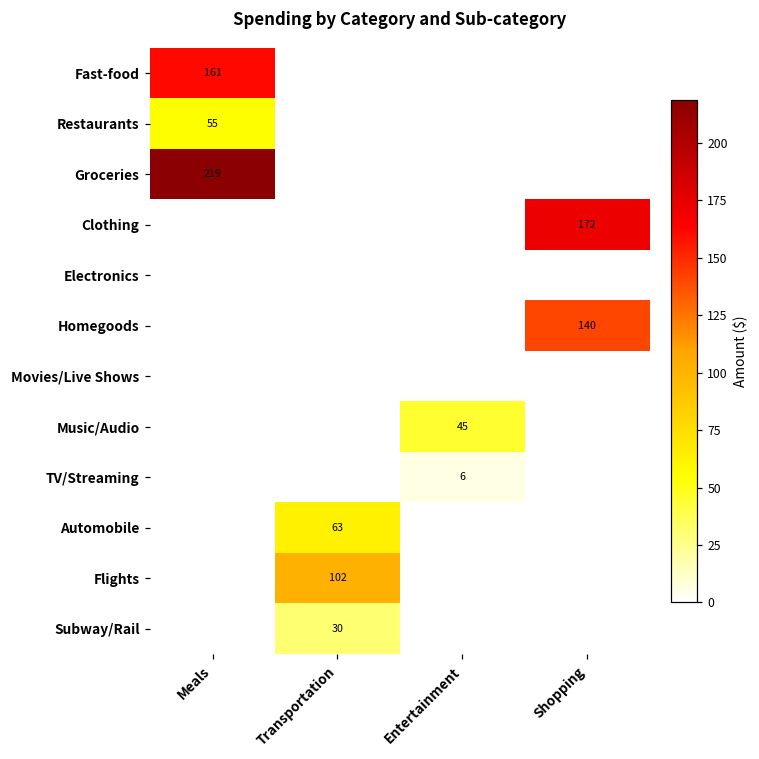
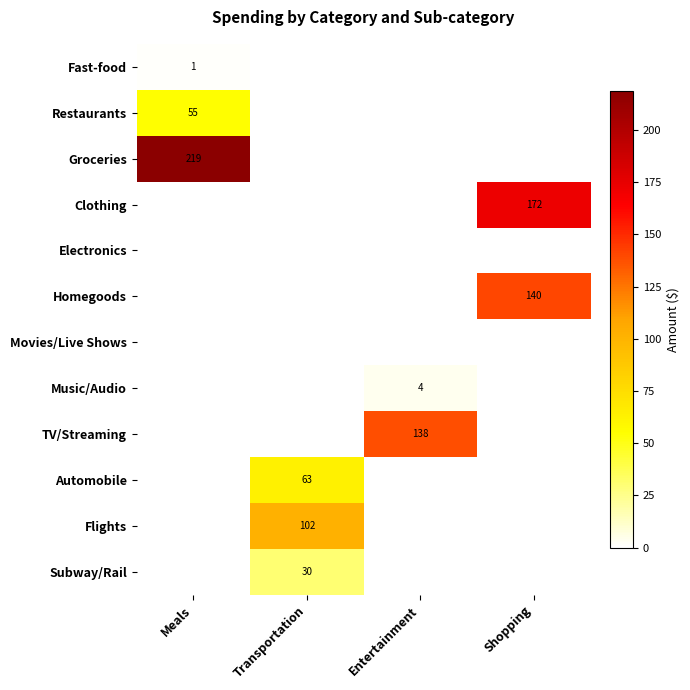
  {
    "Fast-food": {
-     "Meals": 161
+     "Meals": 1
    },
    "Restaurants": {
      "Meals": 55
    },
    "Groceries": {
      "Meals": 219
    },
    "Clothing": {
      "Shopping": 172
    },
    "Homegoods": {
      "Shopping": 140
    },
    "Music/Audio": {
-     "Entertainment": 45
+     "Entertainment": 4
    },
    "TV/Streaming": {
-     "Entertainment": 6
+     "Entertainment": 138
    },
    "Automobile": {
      "Transportation": 63
    },
    "Flights": {
      "Transportation": 102
    },
    "Subway/Rail": {
      "Transportation": 30
    }
  }
